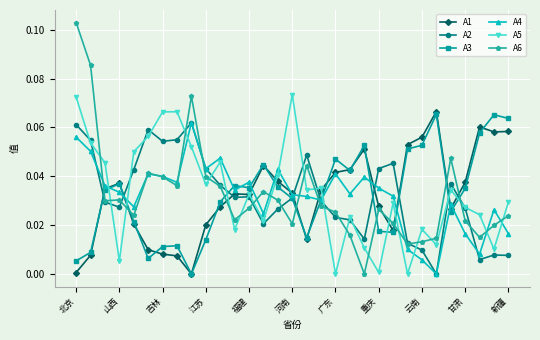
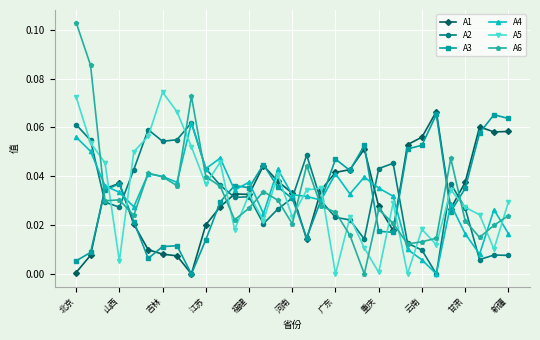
  {
    "A5": {
      "北京": 0.072,
      "山西": 0.005,
-     "吉林": 0.066,
+     "吉林": 0.074,
      "江苏": 0.037,
-     "河南": 0.073,
+     "河南": 0.023,
      "广东": 0.000,
      "重庆": 0.001,
      "云南": 0.018,
      "新疆": 0.029
    }
  }
